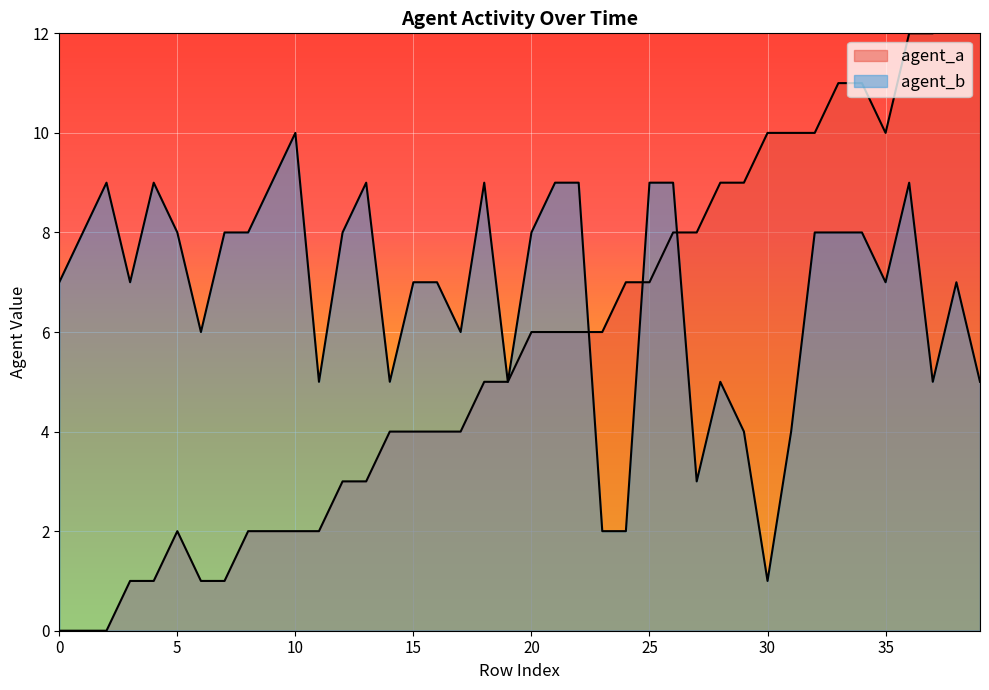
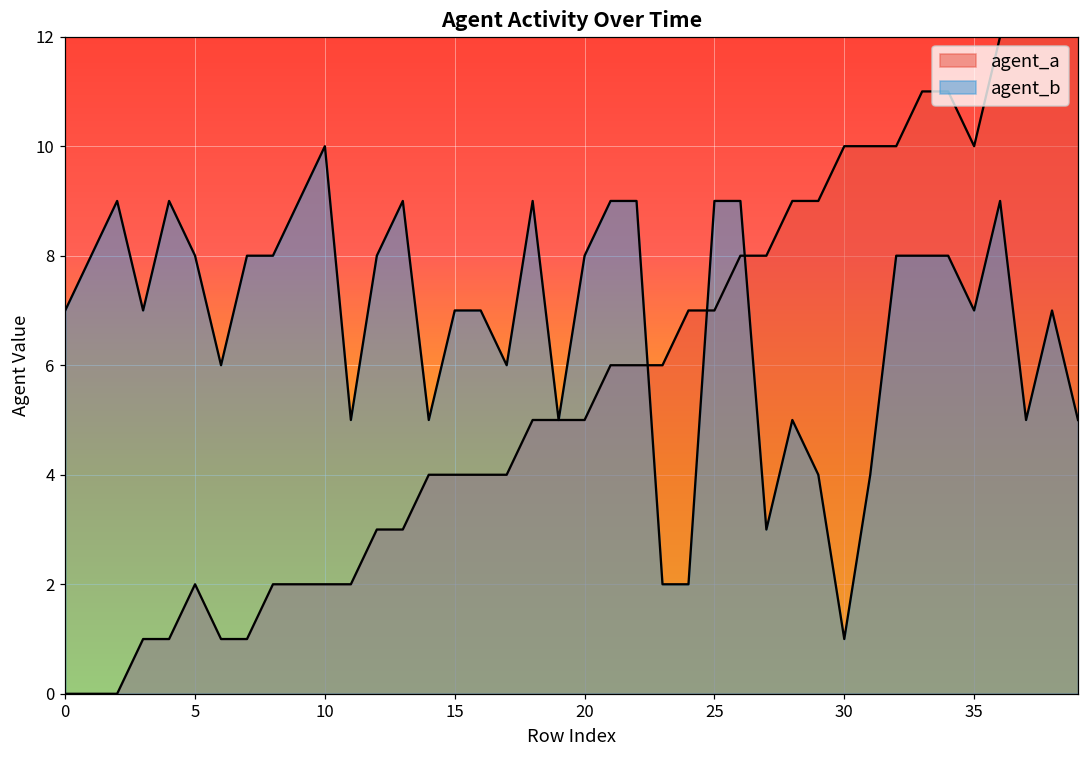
  {
    "agent_a": {
      "0": 0,
      "5": 2,
      "10": 2,
      "15": 4,
-     "20": 6,
+     "20": 5,
      "25": 7,
      "30": 10,
      "35": 10
    },
    "agent_b": {
      "0": 7,
      "5": 8,
      "10": 10,
      "15": 7,
      "20": 8,
      "25": 9,
      "30": 1,
      "35": 7
    }
  }
